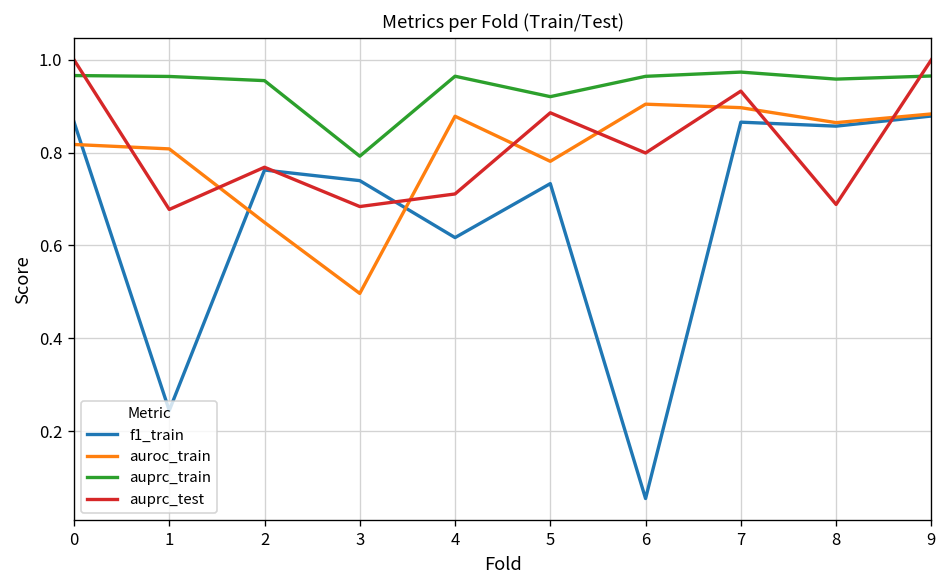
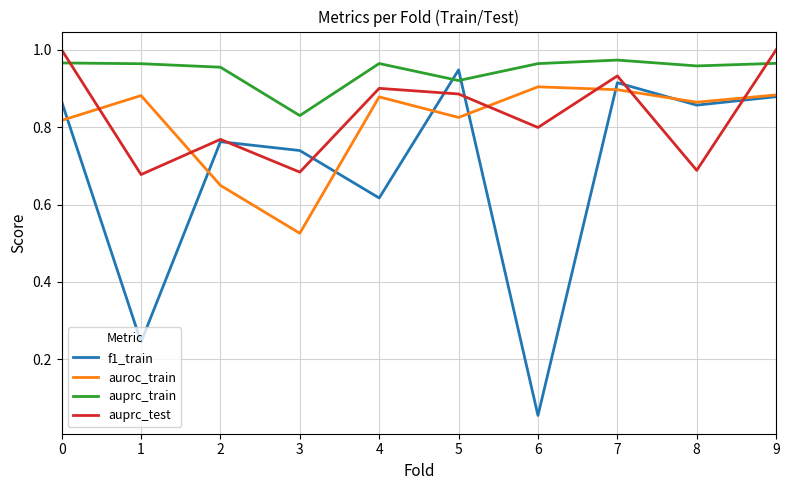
  {
    "f1_train": {
      "0": 0.87,
      "3": 0.74,
      "4": 0.62,
-     "5": 0.73,
+     "5": 0.95,
      "6": 0.05,
-     "7": 0.87,
+     "7": 0.91,
      "8": 0.86
    },
    "auroc_train": {
      "0": 0.82,
-     "1": 0.81,
+     "1": 0.88,
      "2": 0.65,
-     "3": 0.50,
+     "3": 0.53,
      "4": 0.88,
-     "5": 0.78,
+     "5": 0.83,
      "6": 0.90,
      "7": 0.90,
      "8": 0.86
    },
    "auprc_train": {
      "0": 0.97,
      "1": 0.96,
      "2": 0.96,
-     "3": 0.79,
+     "3": 0.83,
      "4": 0.96,
      "5": 0.92,
      "6": 0.96,
      "7": 0.97,
      "8": 0.96,
      "9": 0.97
    },
    "auprc_test": {
      "0": 1.00,
      "1": 0.68,
      "3": 0.68,
-     "4": 0.71,
+     "4": 0.90,
      "5": 0.89,
      "6": 0.80,
      "7": 0.93,
      "8": 0.69,
      "9": 1.00
    }
  }
